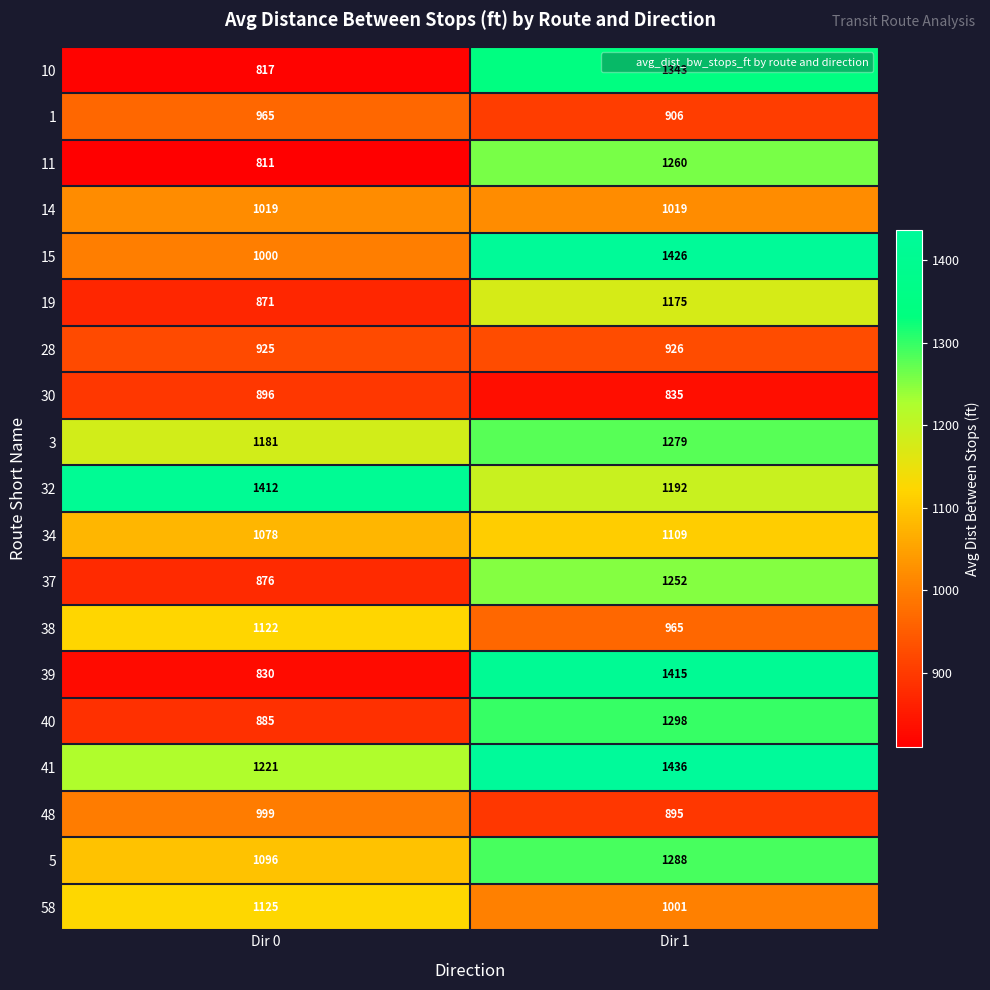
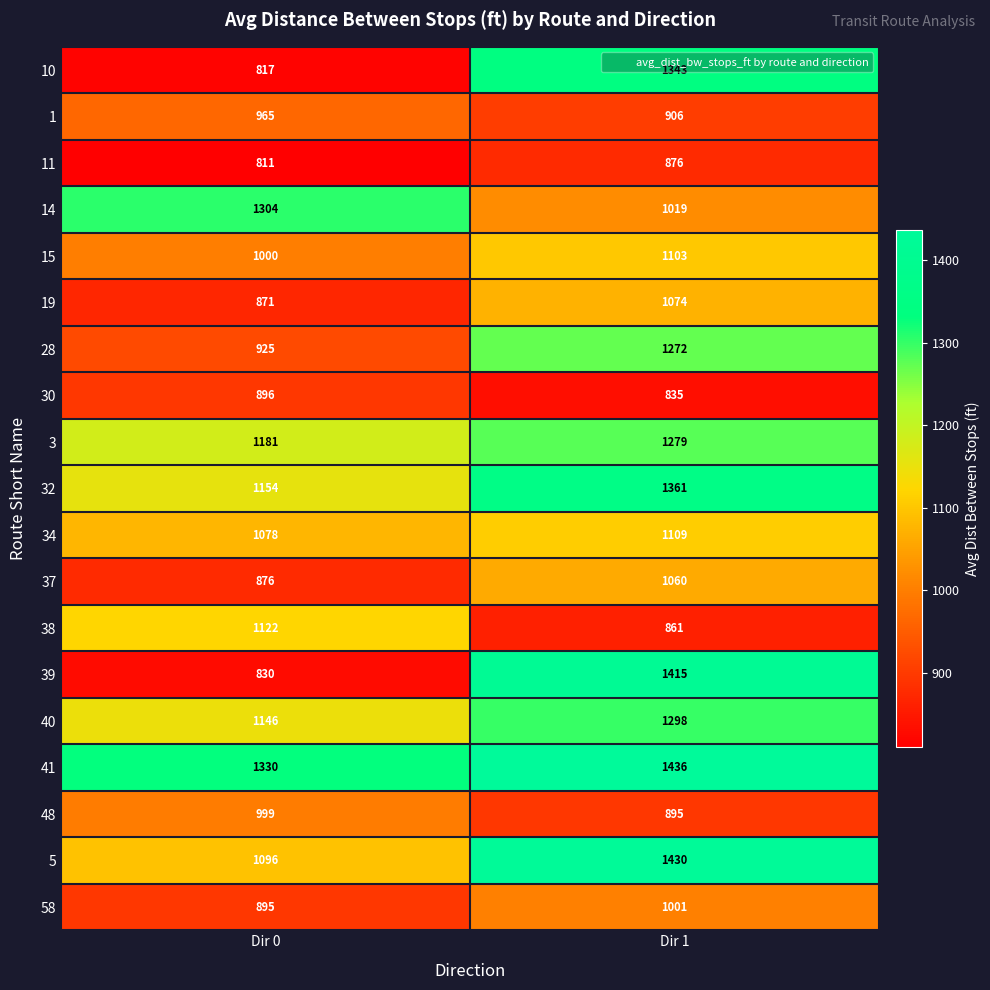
  {
    "10": {
      "Dir 0": 817
    },
    "1": {
      "Dir 0": 965,
      "Dir 1": 906
    },
    "11": {
      "Dir 0": 811,
-     "Dir 1": 1260
+     "Dir 1": 876
    },
    "14": {
-     "Dir 0": 1019,
+     "Dir 0": 1304,
      "Dir 1": 1019
    },
    "15": {
      "Dir 0": 1000,
-     "Dir 1": 1426
+     "Dir 1": 1103
    },
    "19": {
      "Dir 0": 871,
-     "Dir 1": 1175
+     "Dir 1": 1074
    },
    "28": {
      "Dir 0": 925,
-     "Dir 1": 926
+     "Dir 1": 1272
    },
    "30": {
      "Dir 0": 896,
      "Dir 1": 835
    },
    "3": {
      "Dir 0": 1181,
      "Dir 1": 1279
    },
    "32": {
-     "Dir 0": 1412,
-     "Dir 1": 1192
+     "Dir 0": 1154,
+     "Dir 1": 1361
    },
    "34": {
      "Dir 0": 1078,
      "Dir 1": 1109
    },
    "37": {
      "Dir 0": 876,
-     "Dir 1": 1252
+     "Dir 1": 1060
    },
    "38": {
      "Dir 0": 1122,
-     "Dir 1": 965
+     "Dir 1": 861
    },
    "39": {
      "Dir 0": 830,
      "Dir 1": 1415
    },
    "40": {
-     "Dir 0": 885,
+     "Dir 0": 1146,
      "Dir 1": 1298
    },
    "41": {
-     "Dir 0": 1221,
+     "Dir 0": 1330,
      "Dir 1": 1436
    },
    "48": {
      "Dir 0": 999,
      "Dir 1": 895
    },
    "5": {
      "Dir 0": 1096,
-     "Dir 1": 1288
+     "Dir 1": 1430
    },
    "58": {
-     "Dir 0": 1125,
+     "Dir 0": 895,
      "Dir 1": 1001
    }
  }
